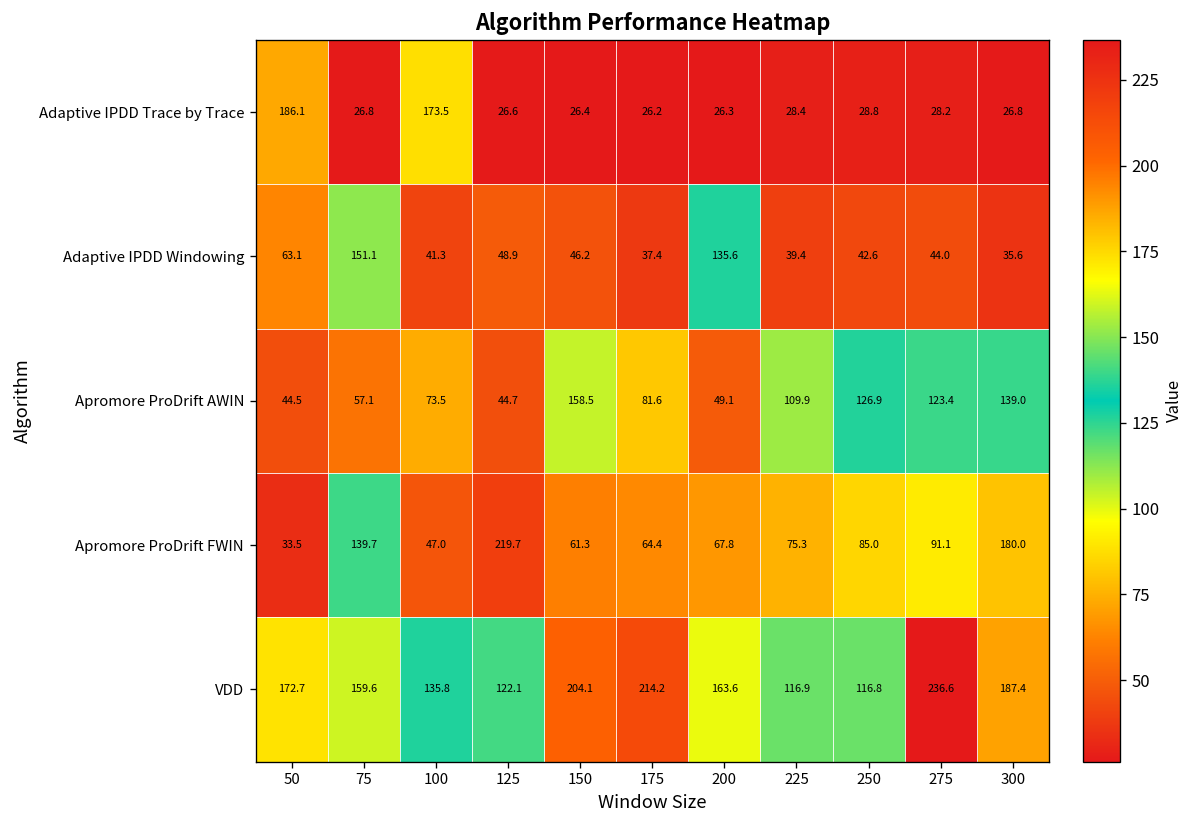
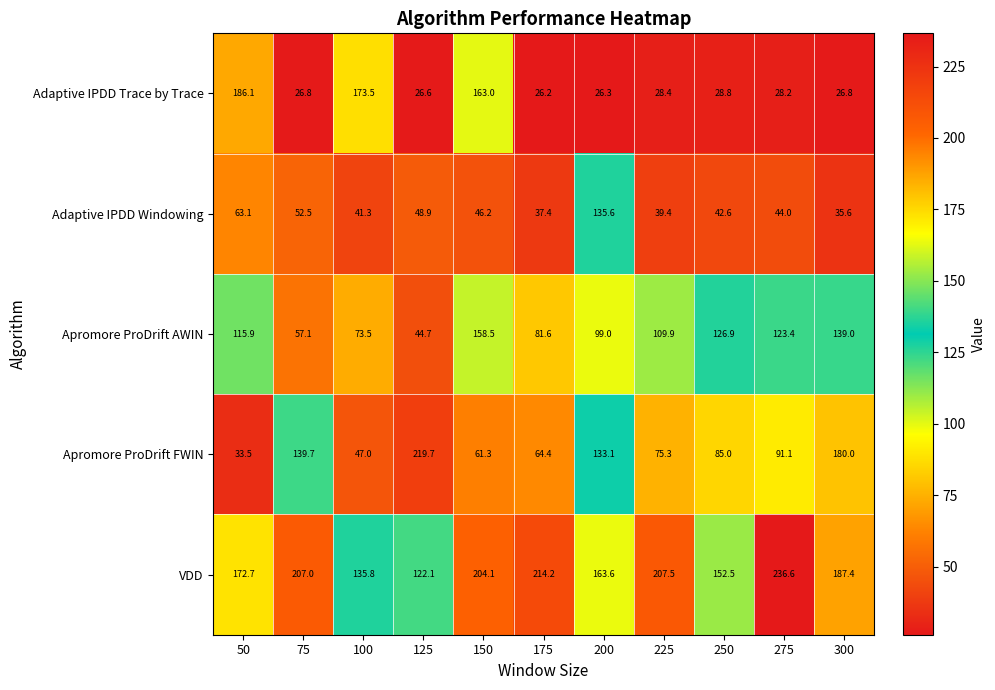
  {
    "Adaptive IPDD Trace by Trace": {
      "50": 186.1,
      "75": 26.8,
      "100": 173.5,
      "125": 26.6,
-     "150": 26.4,
+     "150": 163.0,
      "175": 26.2,
      "200": 26.3,
      "225": 28.4,
      "250": 28.8,
      "275": 28.2,
      "300": 26.8
    },
    "Adaptive IPDD Windowing": {
      "50": 63.1,
-     "75": 151.1,
+     "75": 52.5,
      "100": 41.3,
      "125": 48.9,
      "150": 46.2,
      "175": 37.4,
      "200": 135.6,
      "225": 39.4,
      "250": 42.6,
      "275": 44.0,
      "300": 35.6
    },
    "Apromore ProDrift AWIN": {
-     "50": 44.5,
+     "50": 115.9,
      "75": 57.1,
      "100": 73.5,
      "125": 44.7,
      "150": 158.5,
      "175": 81.6,
-     "200": 49.1,
+     "200": 99.0,
      "225": 109.9,
      "250": 126.9,
      "275": 123.4,
      "300": 139.0
    },
    "Apromore ProDrift FWIN": {
      "50": 33.5,
      "75": 139.7,
      "100": 47.0,
      "125": 219.7,
      "150": 61.3,
      "175": 64.4,
-     "200": 67.8,
+     "200": 133.1,
      "225": 75.3,
      "250": 85.0,
      "275": 91.1,
      "300": 180.0
    },
    "VDD": {
      "50": 172.7,
-     "75": 159.6,
+     "75": 207.0,
      "100": 135.8,
      "125": 122.1,
      "150": 204.1,
      "175": 214.2,
      "200": 163.6,
-     "225": 116.9,
-     "250": 116.8,
+     "225": 207.5,
+     "250": 152.5,
      "275": 236.6,
      "300": 187.4
    }
  }
